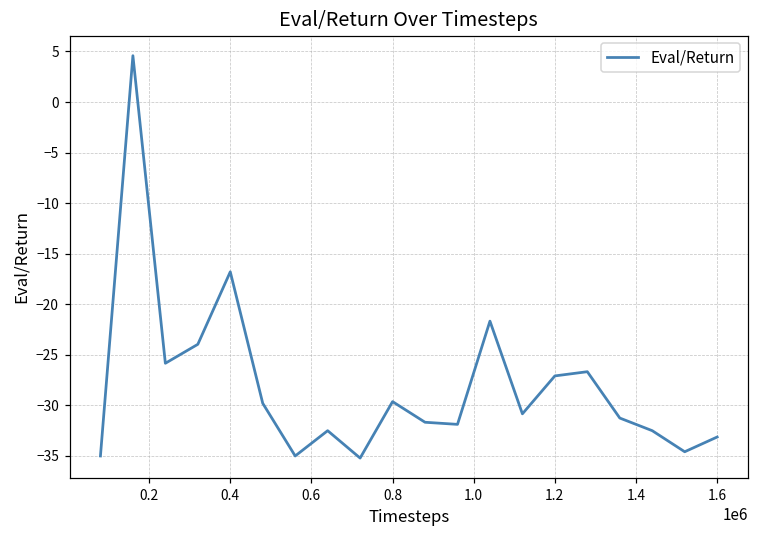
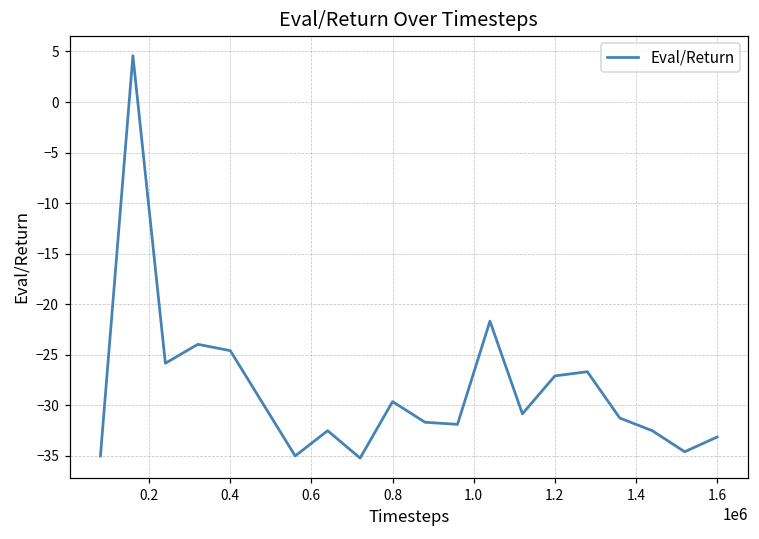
  {
-   "0.4": -17,
+   "0.4": -25,
    "0.8": -30,
    "1.2": -27,
    "1.6": -33
  }
